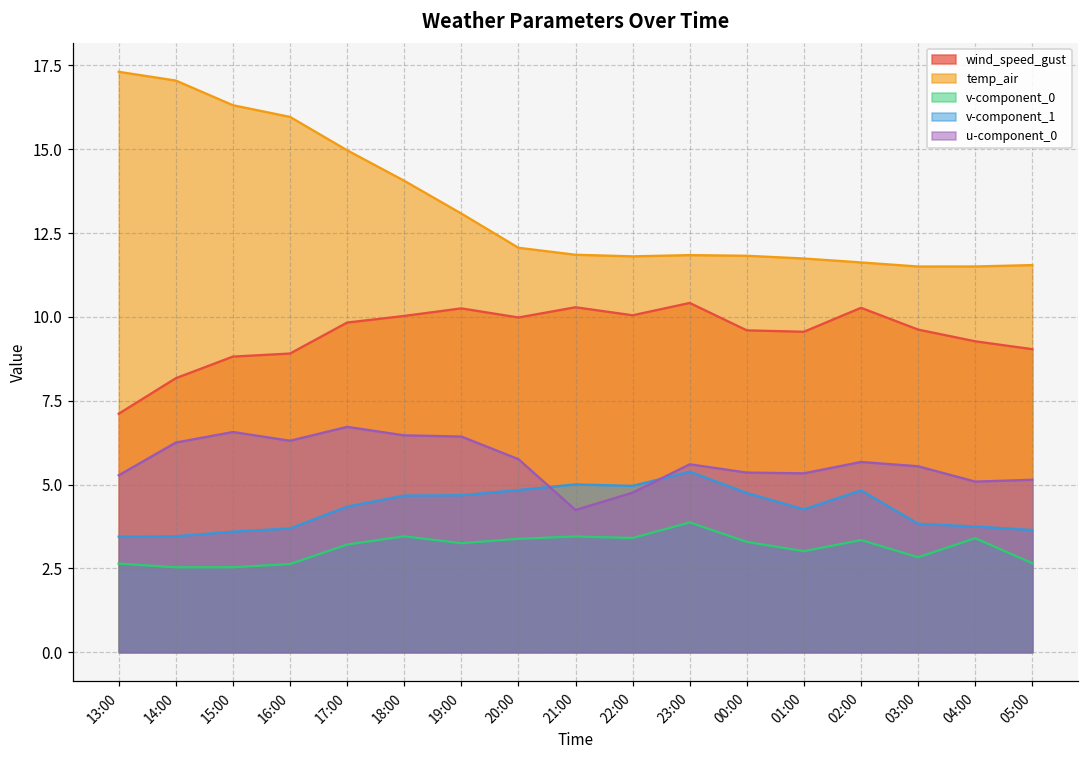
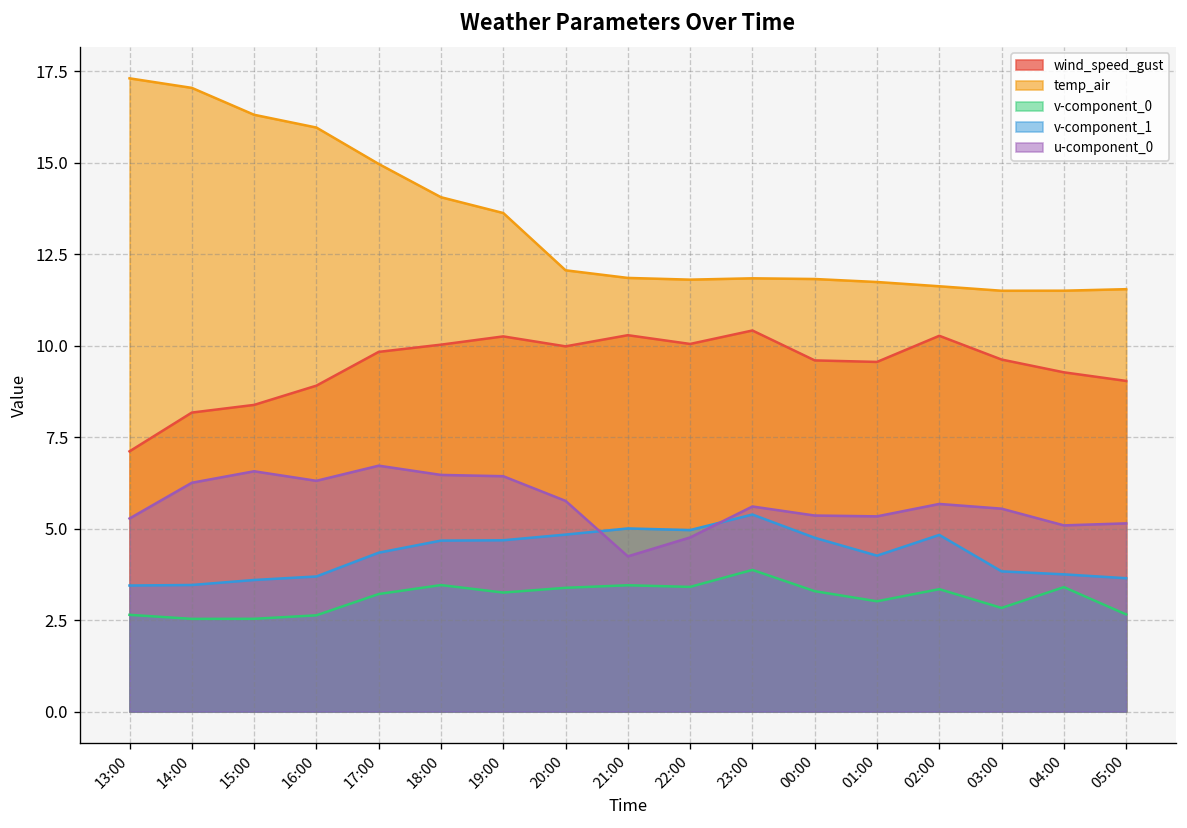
  {
    "wind_speed_gust": {
      "13:00": 7.1,
      "14:00": 8.2,
-     "15:00": 8.8,
+     "15:00": 8.4,
      "16:00": 8.9,
      "17:00": 9.8,
      "18:00": 10.0,
      "19:00": 10.3,
      "20:00": 10.0,
      "21:00": 10.3,
      "22:00": 10.0,
      "23:00": 10.4,
      "00:00": 9.6,
      "01:00": 9.6,
      "02:00": 10.3,
      "03:00": 9.6,
      "04:00": 9.3,
      "05:00": 9.0
    },
    "temp_air": {
      "13:00": 17.3,
      "14:00": 17.0,
      "15:00": 16.3,
      "16:00": 16.0,
      "17:00": 15.0,
      "18:00": 14.1,
-     "19:00": 13.1,
+     "19:00": 13.6,
      "20:00": 12.1,
      "21:00": 11.9,
      "22:00": 11.8,
      "23:00": 11.8,
      "00:00": 11.8,
      "01:00": 11.7,
      "02:00": 11.6,
      "03:00": 11.5,
      "04:00": 11.5,
      "05:00": 11.5
    },
    "v-component_0": {
      "13:00": 2.6,
      "14:00": 2.5,
      "15:00": 2.5,
      "16:00": 2.6,
      "17:00": 3.2,
      "18:00": 3.5,
      "19:00": 3.3,
      "20:00": 3.4,
      "21:00": 3.5,
      "22:00": 3.4,
      "23:00": 3.9,
      "00:00": 3.3,
      "01:00": 3.0,
      "02:00": 3.3,
      "03:00": 2.8,
      "04:00": 3.4,
      "05:00": 2.7
    },
    "v-component_1": {
      "13:00": 3.4,
      "14:00": 3.5,
      "15:00": 3.6,
      "16:00": 3.7,
      "17:00": 4.3,
      "18:00": 4.7,
      "19:00": 4.7,
      "20:00": 4.8,
      "21:00": 5.0,
      "22:00": 5.0,
      "23:00": 5.4,
      "00:00": 4.7,
      "01:00": 4.3,
      "02:00": 4.8,
      "03:00": 3.8,
      "04:00": 3.8,
      "05:00": 3.6
    },
    "u-component_0": {
      "13:00": 5.3,
      "14:00": 6.3,
      "15:00": 6.6,
      "16:00": 6.3,
      "17:00": 6.7,
      "18:00": 6.5,
      "19:00": 6.4,
      "20:00": 5.8,
      "21:00": 4.2,
      "22:00": 4.8,
      "23:00": 5.6,
      "00:00": 5.4,
      "01:00": 5.3,
      "02:00": 5.7,
      "03:00": 5.5,
      "04:00": 5.1,
      "05:00": 5.1
    }
  }
